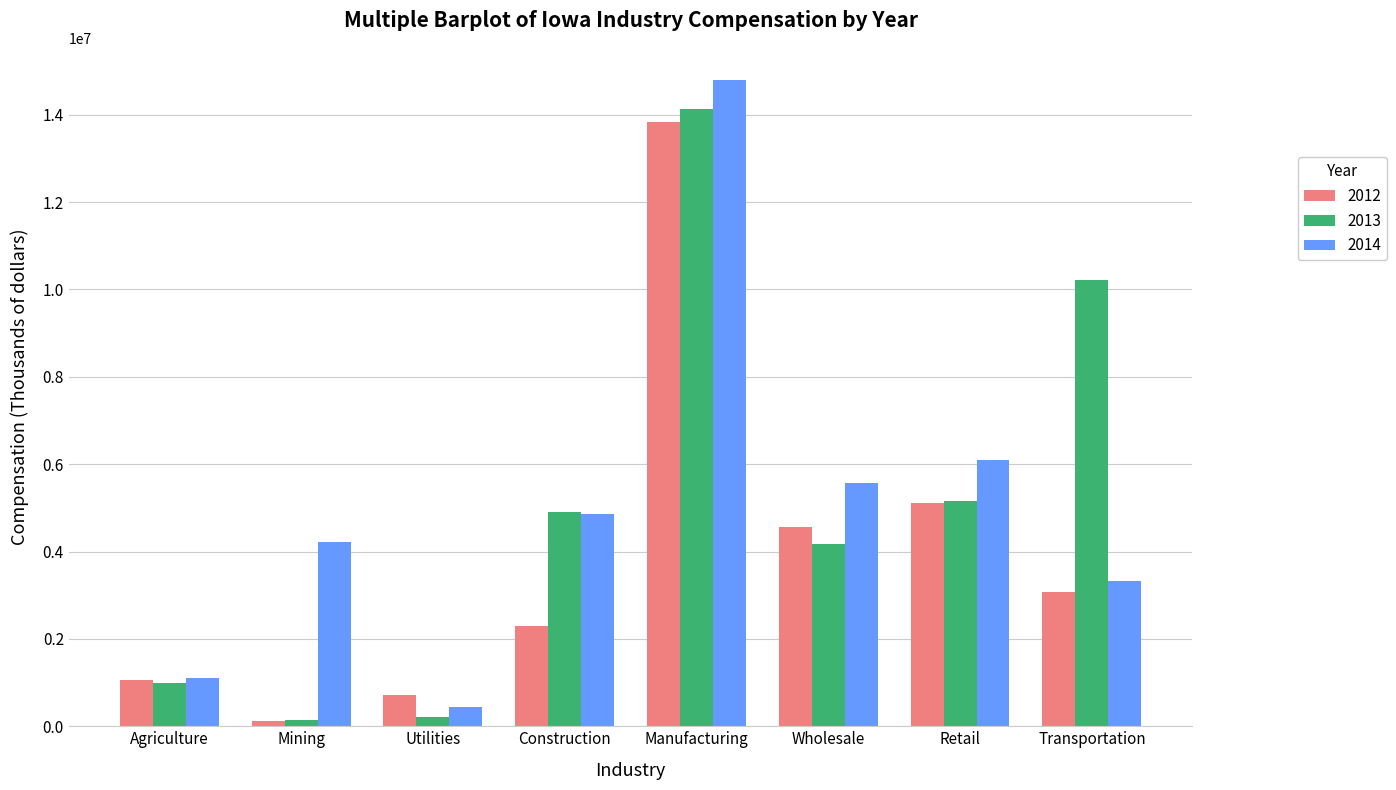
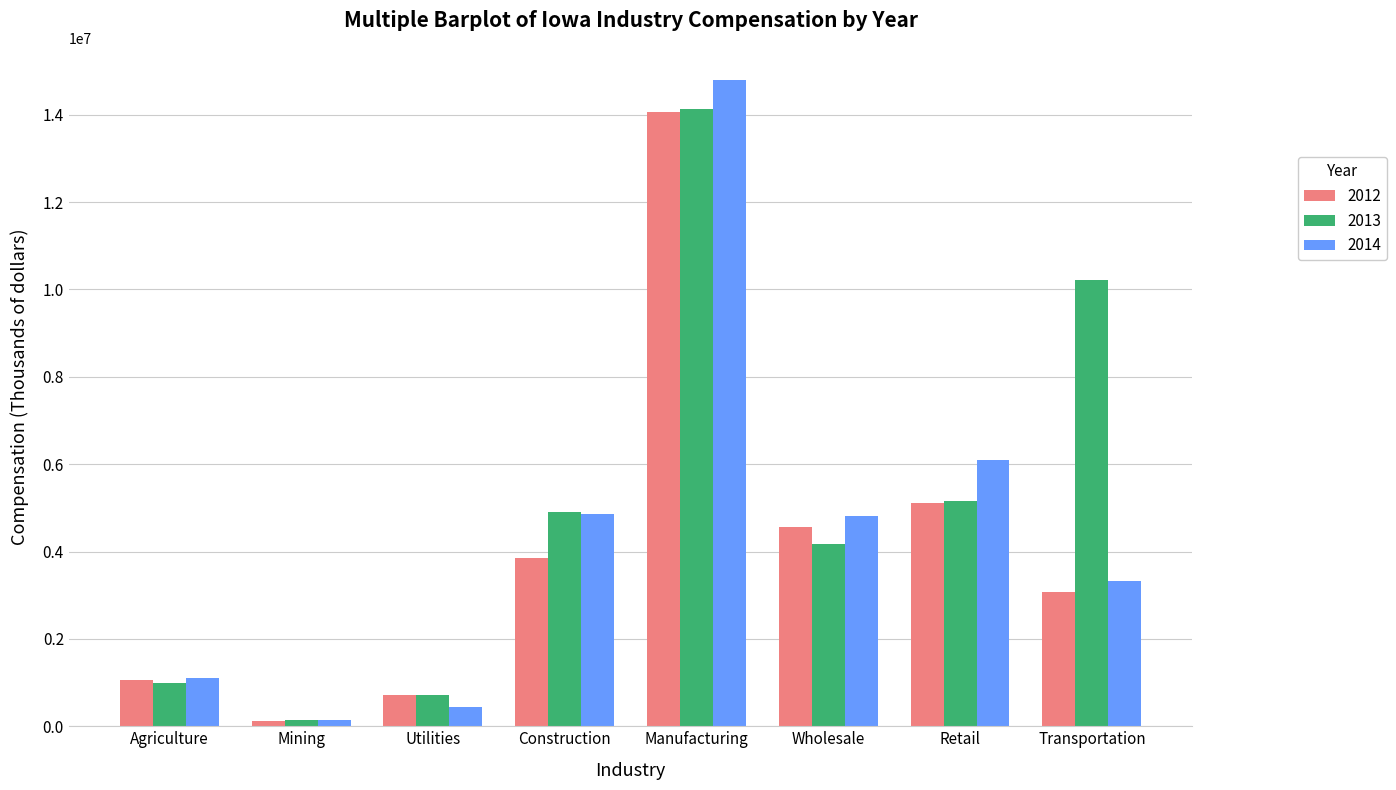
  {
    "2012": {
      "Agriculture": 1100000,
      "Mining": 100000,
      "Utilities": 700000,
-     "Construction": 2300000,
-     "Manufacturing": 13800000,
+     "Construction": 3800000,
+     "Manufacturing": 14100000,
      "Wholesale": 4600000,
      "Retail": 5100000,
      "Transportation": 3100000
    },
    "2013": {
      "Agriculture": 1000000,
      "Mining": 100000,
-     "Utilities": 200000,
+     "Utilities": 700000,
      "Construction": 4900000,
      "Manufacturing": 14100000,
      "Wholesale": 4200000,
      "Retail": 5100000,
      "Transportation": 10200000
    },
    "2014": {
      "Agriculture": 1100000,
-     "Mining": 4200000,
+     "Mining": 100000,
      "Utilities": 400000,
      "Construction": 4900000,
      "Manufacturing": 14800000,
-     "Wholesale": 5600000,
+     "Wholesale": 4800000,
      "Retail": 6100000,
      "Transportation": 3300000
    }
  }
